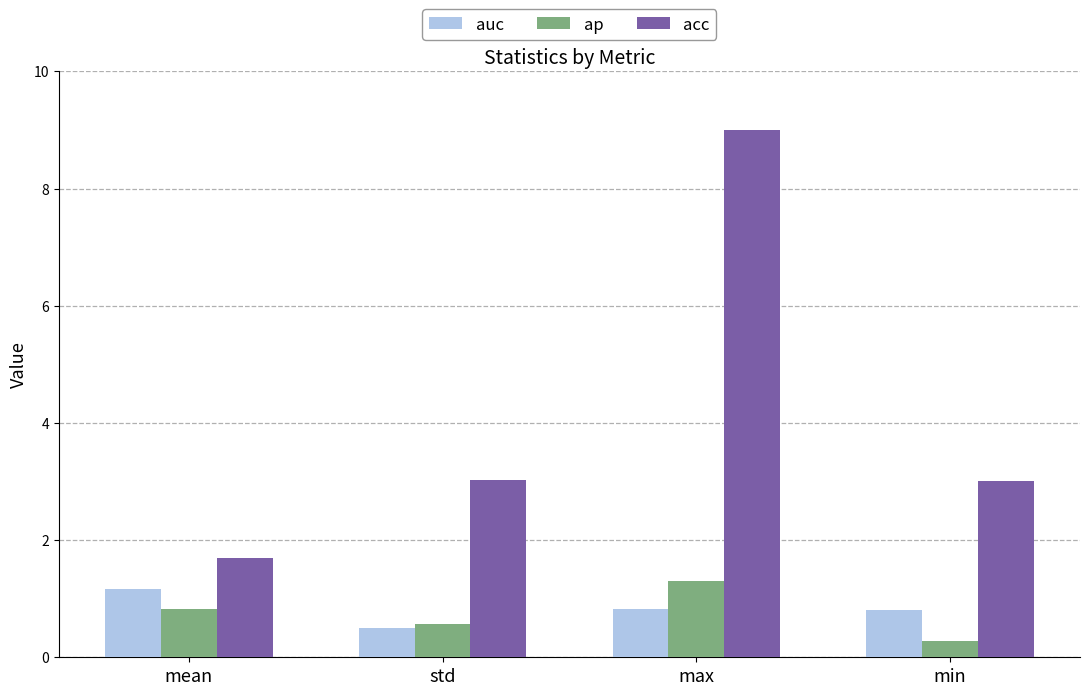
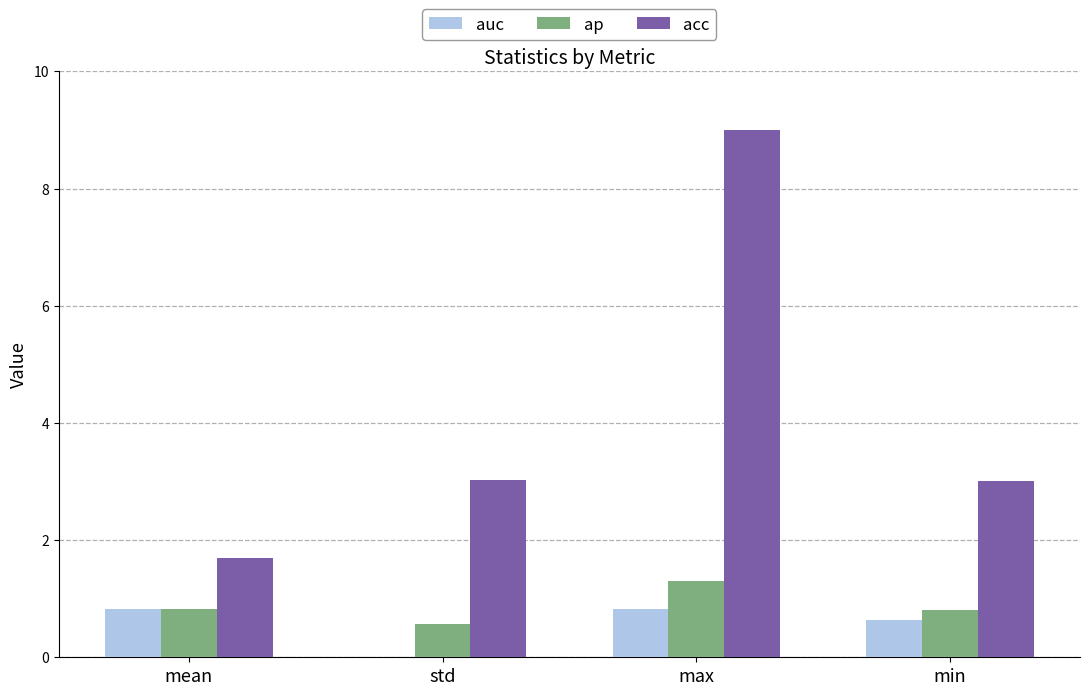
  {
    "auc": {
-     "mean": 1.2,
-     "std": 0.5,
+     "mean": 0.8,
+     "std": 0.0,
      "max": 0.8,
-     "min": 0.8
+     "min": 0.6
    },
    "ap": {
      "mean": 0.8,
      "std": 0.6,
      "max": 1.3,
-     "min": 0.3
+     "min": 0.8
    },
    "acc": {
      "mean": 1.7,
      "std": 3.0,
      "max": 9.0,
      "min": 3.0
    }
  }
